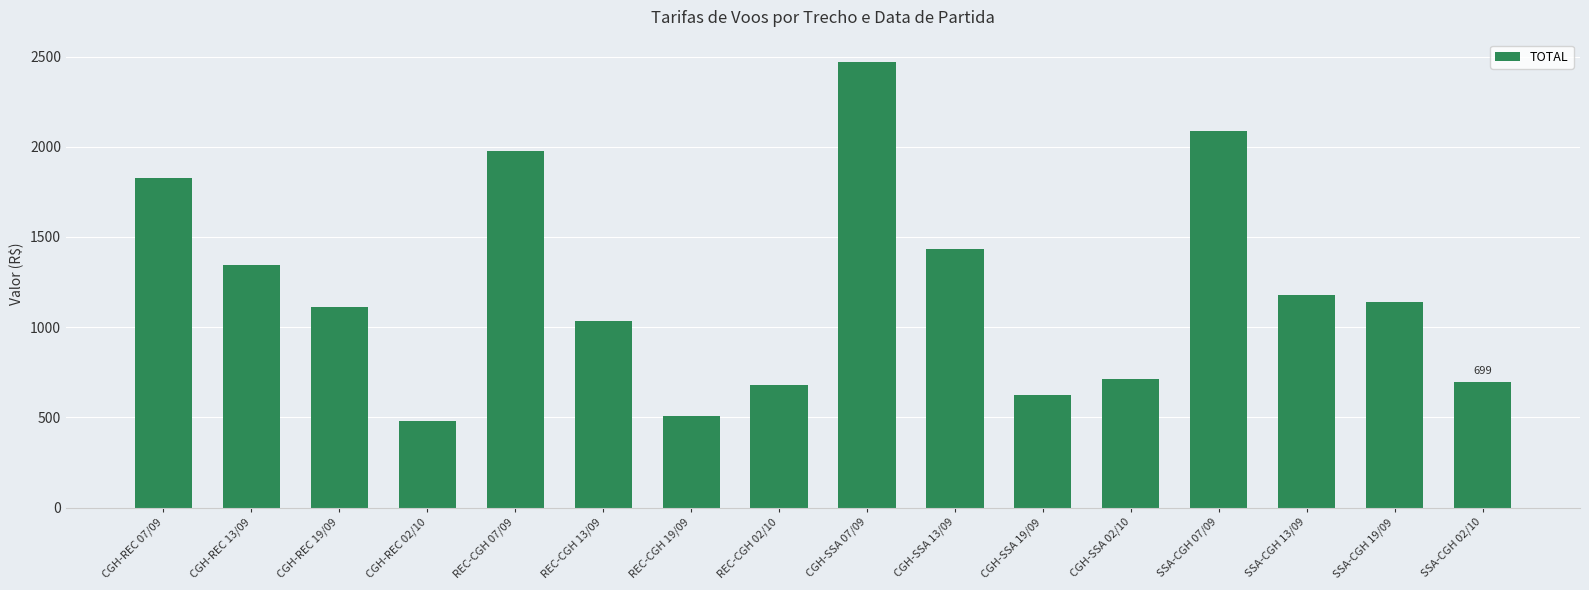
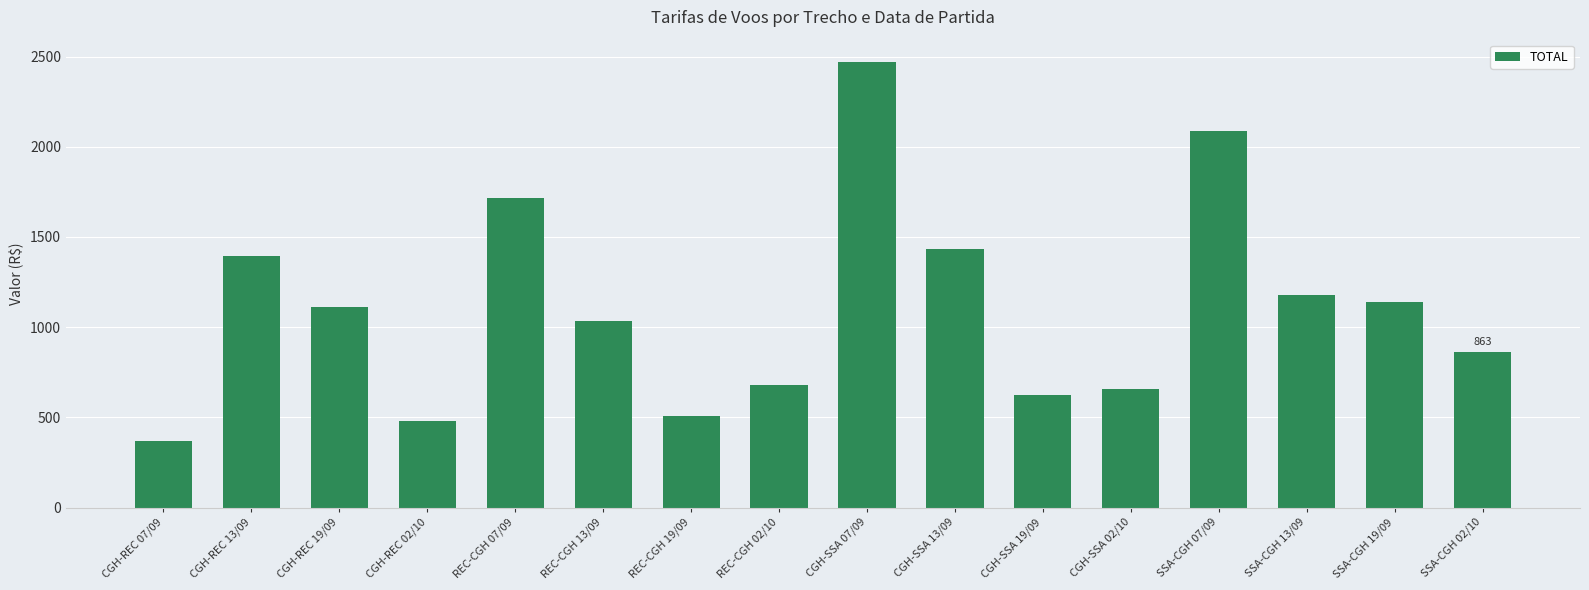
  {
-   "CGH-REC 07/09": 1830,
-   "CGH-REC 13/09": 1350,
-   "REC-CGH 07/09": 1980,
-   "CGH-SSA 02/10": 720,
-   "SSA-CGH 02/10": 699
+   "CGH-REC 07/09": 370,
+   "CGH-REC 13/09": 1400,
+   "REC-CGH 07/09": 1720,
+   "CGH-SSA 02/10": 660,
+   "SSA-CGH 02/10": 863
  }
